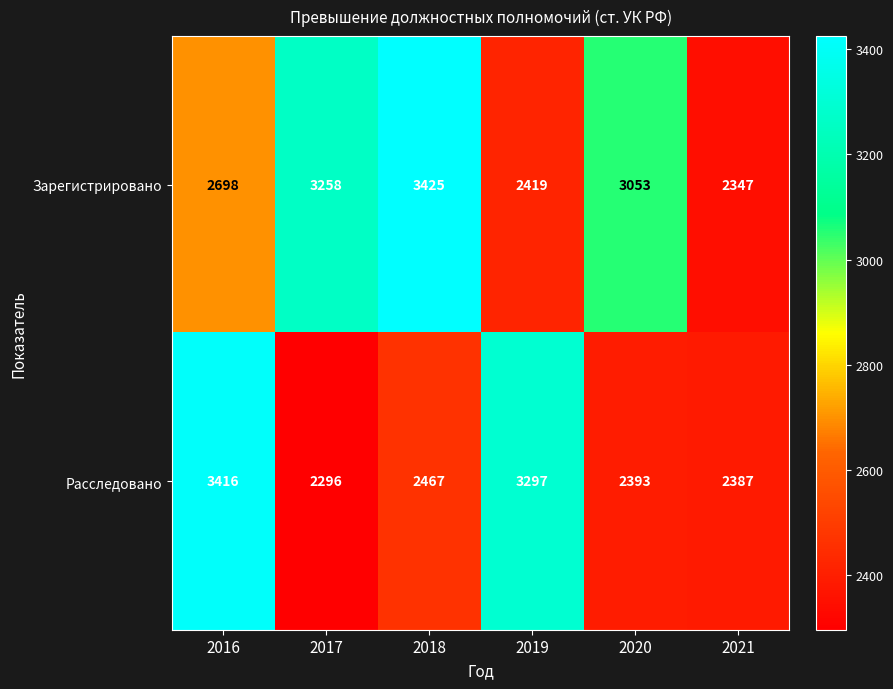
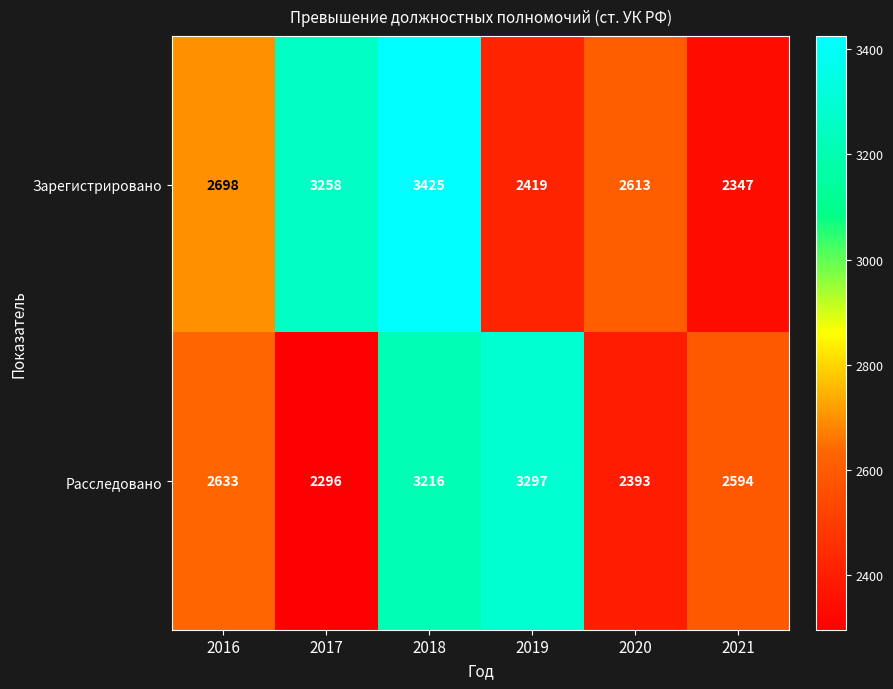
  {
    "Зарегистрировано": {
      "2016": 2698,
      "2017": 3258,
      "2018": 3425,
      "2019": 2419,
-     "2020": 3053,
+     "2020": 2613,
      "2021": 2347
    },
    "Расследовано": {
-     "2016": 3416,
+     "2016": 2633,
      "2017": 2296,
-     "2018": 2467,
+     "2018": 3216,
      "2019": 3297,
      "2020": 2393,
-     "2021": 2387
+     "2021": 2594
    }
  }
